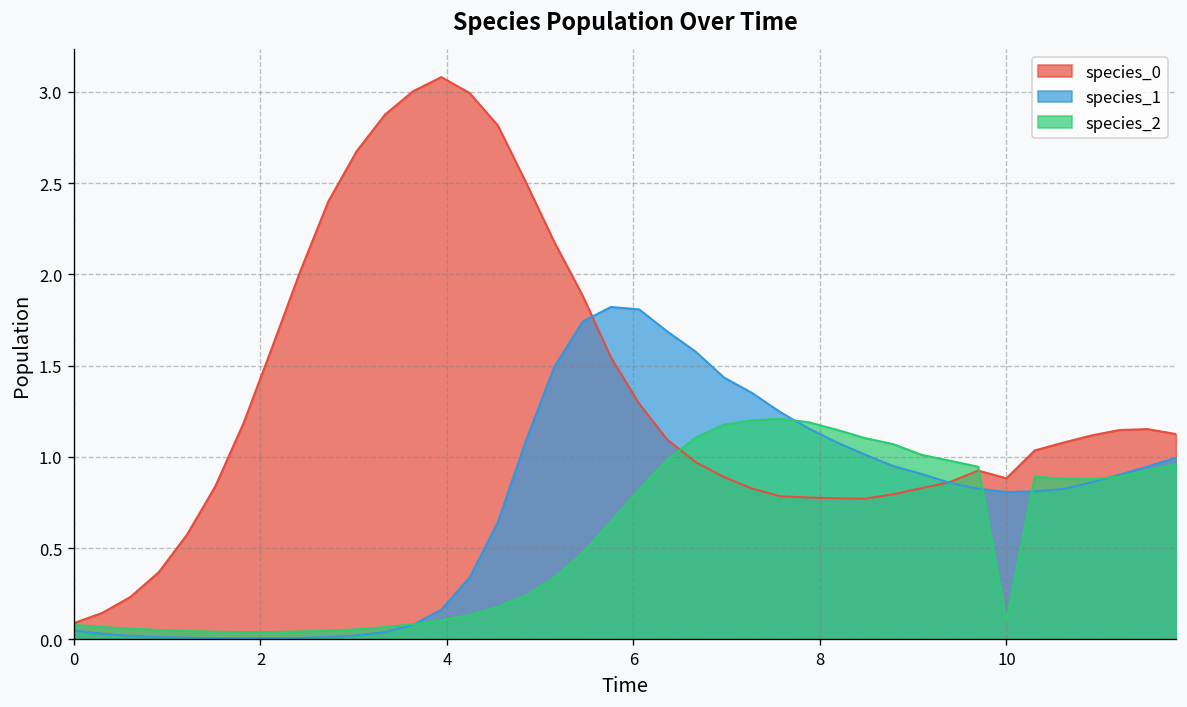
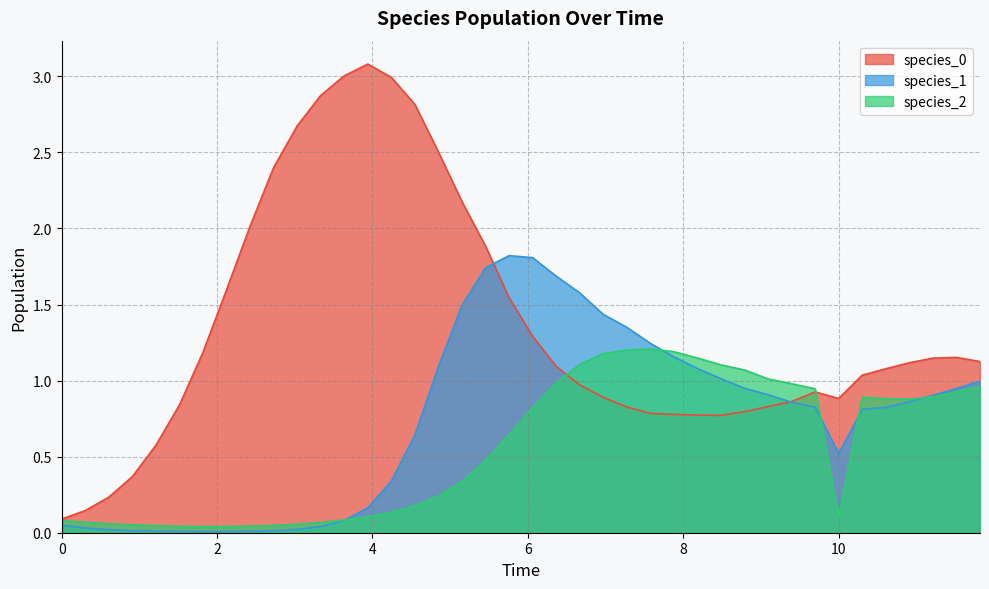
  {
    "species_0": {
      "10": 0.88
    },
    "species_1": {
      "0": 0.05,
-     "10": 0.81
+     "10": 0.52
    },
    "species_2": {
      "10": 0.10
    }
  }
